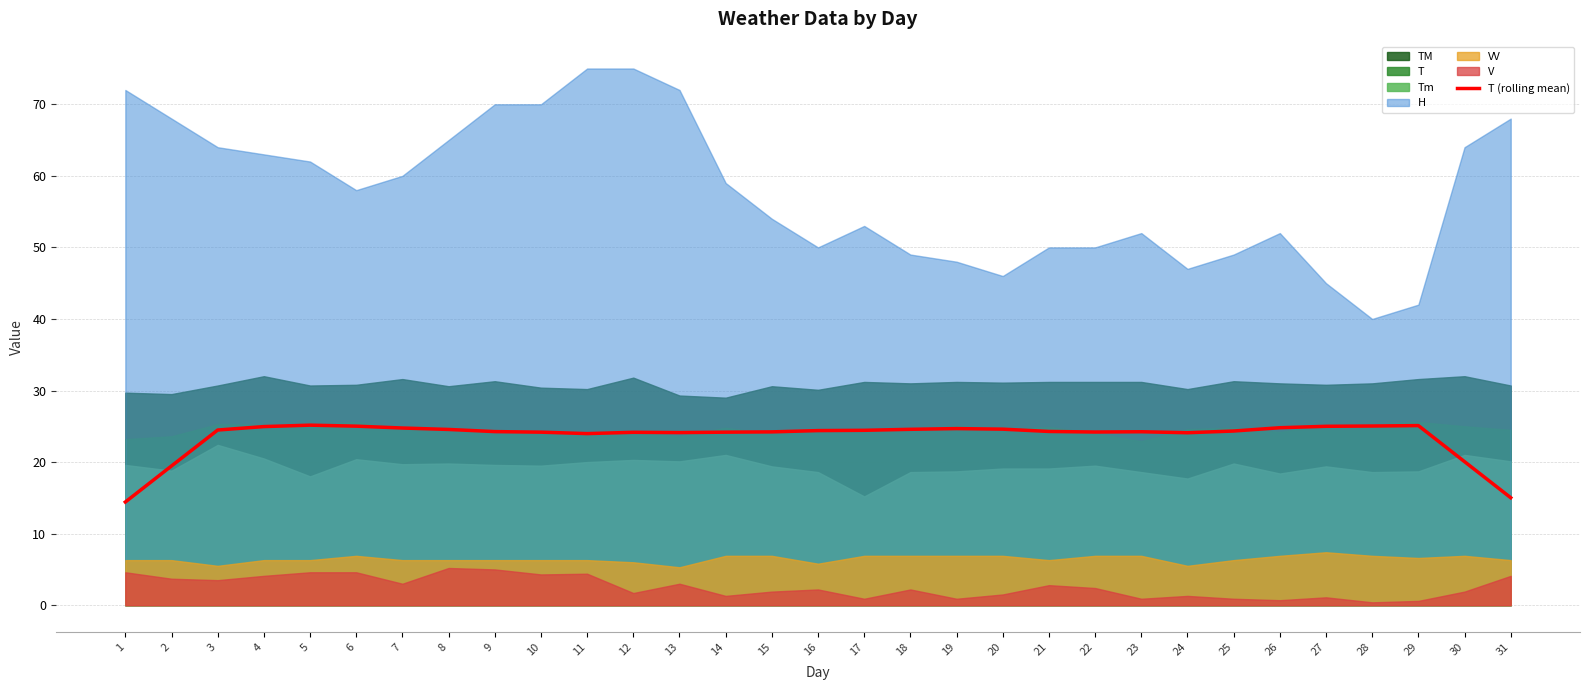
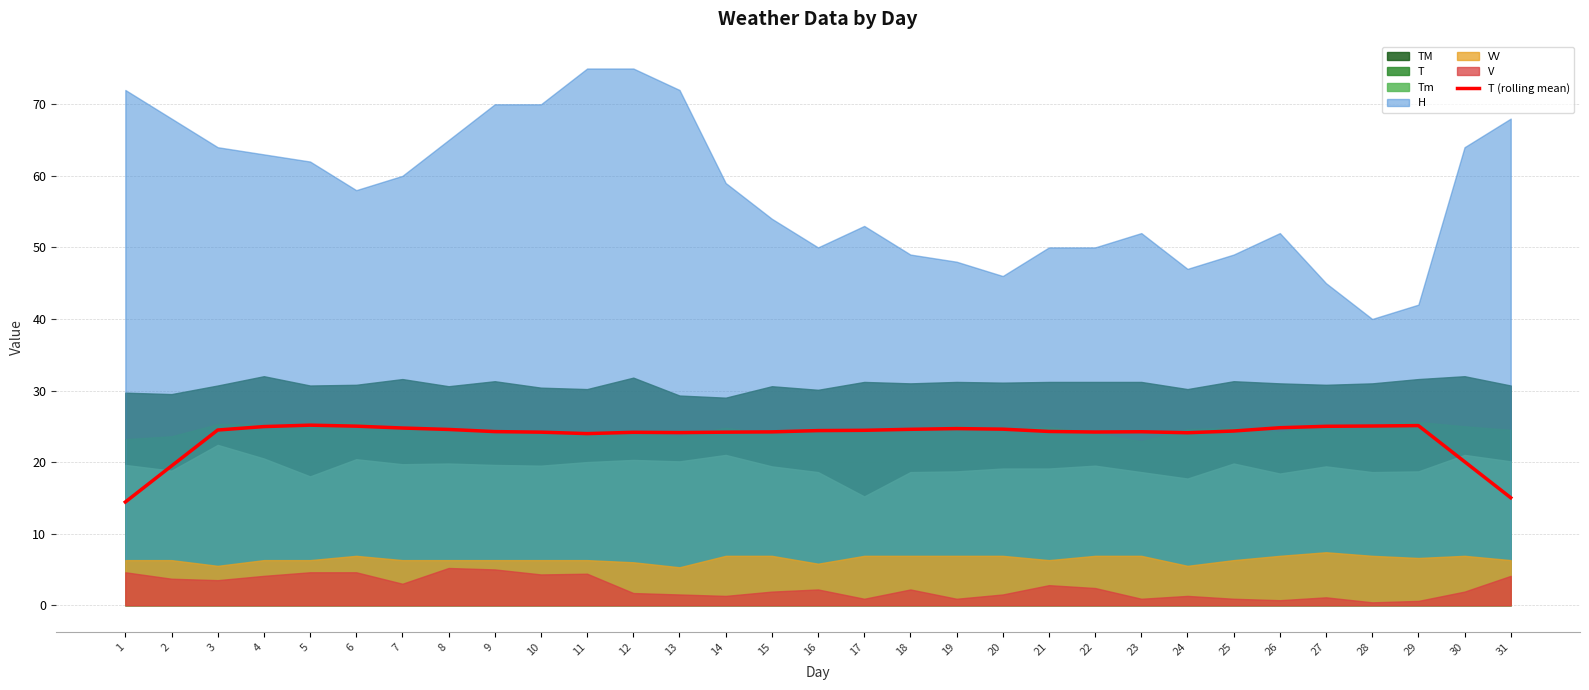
  {
    "T (rolling mean)": {
      "1": 14,
      "2": 19,
      "3": 24,
      "6": 25,
      "9": 24,
      "13": 24,
      "14": 24,
      "21": 24,
      "23": 24,
      "24": 24,
      "25": 24,
      "26": 25,
      "29": 25,
      "30": 20,
      "31": 15
    },
    "Tm": {
      "1": 20,
      "2": 19,
      "3": 22,
      "4": 21,
      "5": 18,
      "6": 20,
      "7": 20,
      "8": 20,
      "9": 20,
      "10": 20,
      "11": 20,
      "12": 20,
      "13": 20,
      "14": 21,
      "15": 19,
      "16": 19,
      "17": 15,
      "18": 19,
      "19": 19,
      "20": 19,
      "21": 19,
      "22": 20,
      "23": 19,
      "24": 18,
      "25": 20,
      "26": 18,
      "27": 19,
      "28": 19,
      "29": 19,
      "30": 21,
      "31": 20
    },
    "H": {
      "1": 72,
      "2": 68,
      "3": 64,
      "4": 63,
      "5": 62,
      "6": 58,
      "7": 60,
      "8": 65,
      "9": 70,
      "10": 70,
      "11": 75,
      "12": 75,
      "13": 72,
      "14": 59,
      "15": 54,
      "16": 50,
      "17": 53,
      "18": 49,
      "19": 48,
      "20": 46,
      "21": 50,
      "22": 50,
      "23": 52,
      "24": 47,
      "25": 49,
      "26": 52,
      "27": 45,
      "28": 40,
      "29": 42,
      "30": 64,
      "31": 68
    },
    "VV": {
      "1": 6,
      "2": 6,
      "3": 6,
      "4": 6,
      "5": 6,
      "6": 7,
      "7": 6,
      "8": 6,
      "9": 6,
      "10": 6,
      "11": 6,
      "12": 6,
      "13": 5,
      "14": 7,
      "15": 7,
      "16": 6,
      "17": 7,
      "18": 7,
      "19": 7,
      "20": 7,
      "21": 6,
      "22": 7,
      "23": 7,
      "24": 6,
      "25": 6,
      "26": 7,
      "27": 7,
      "28": 7,
      "29": 7,
      "30": 7,
      "31": 6
    },
    "V": {
      "1": 5,
      "2": 4,
      "3": 4,
      "4": 4,
      "5": 5,
      "6": 5,
      "7": 3,
      "8": 5,
      "9": 5,
      "10": 4,
      "11": 4,
      "12": 2,
-     "13": 3,
+     "13": 2,
      "14": 1,
      "15": 2,
      "16": 2,
      "17": 1,
      "18": 2,
      "19": 1,
      "20": 2,
      "21": 3,
      "22": 2,
      "23": 1,
      "24": 1,
      "25": 1,
      "26": 1,
      "27": 1,
      "28": 0,
      "29": 1,
      "30": 2,
      "31": 4
    }
  }
